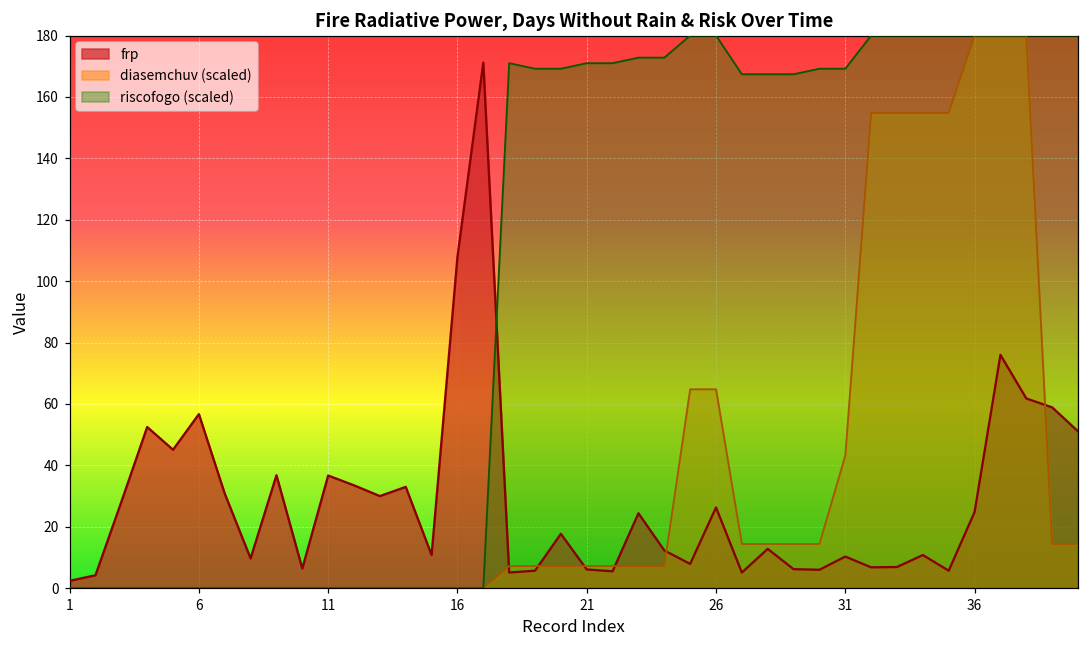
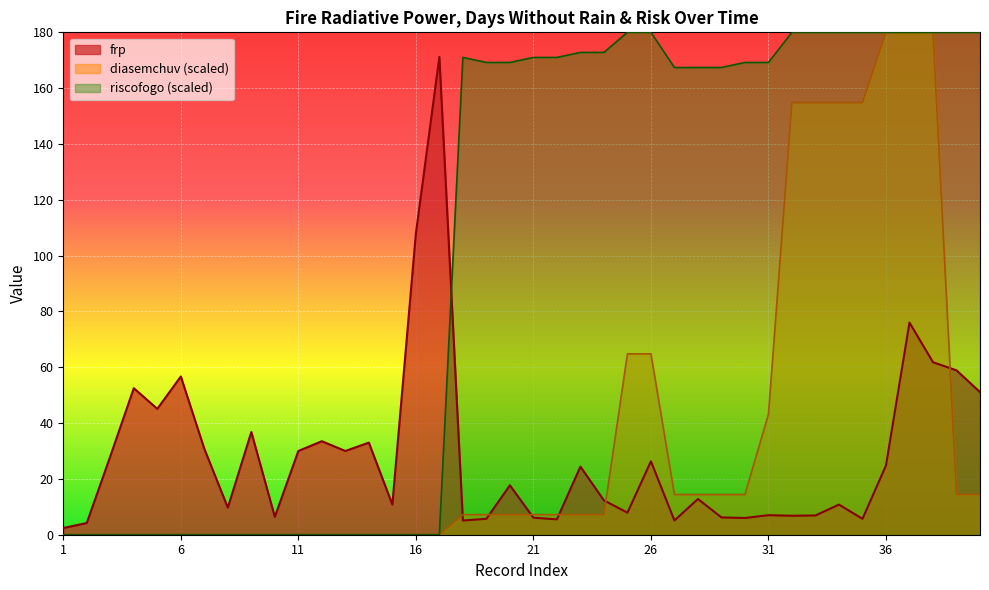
  {
    "frp": {
      "1": 2,
      "6": 57,
-     "11": 37,
+     "11": 30,
      "16": 108,
      "21": 6,
      "26": 26,
-     "31": 10,
+     "31": 7,
      "36": 25
    },
    "diasemchuv (scaled)": {
      "21": 7,
      "26": 65,
      "31": 43
    },
    "riscofogo (scaled)": {
      "21": 171,
      "26": 180,
      "31": 169
    }
  }
